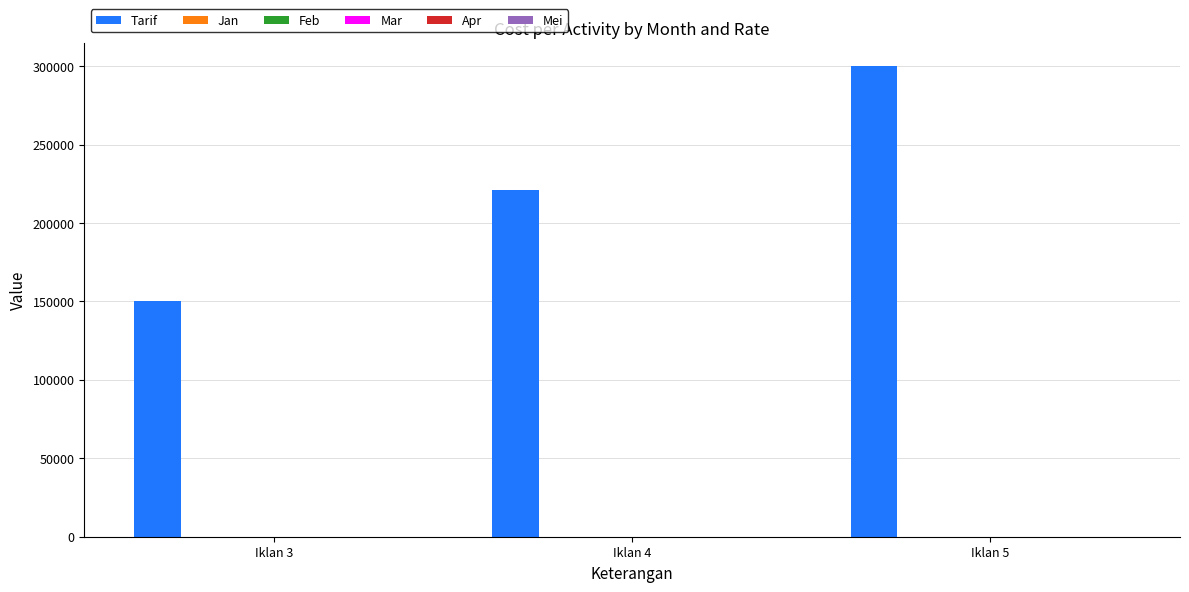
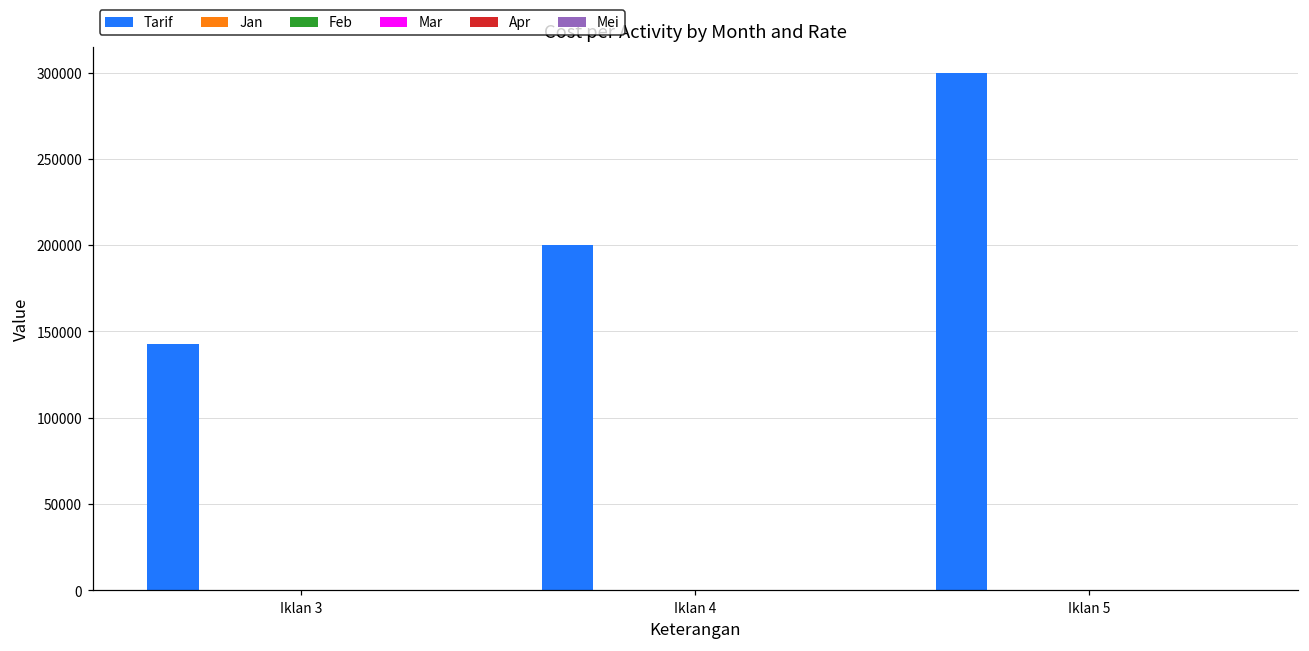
  {
    "Tarif": {
-     "Iklan 3": 150000,
-     "Iklan 4": 221000,
+     "Iklan 3": 142000,
+     "Iklan 4": 200000,
      "Iklan 5": 300000
    },
    "Jan": {
      "Iklan 4": 0
    },
    "Feb": {
      "Iklan 3": 0,
      "Iklan 5": 0
    },
    "Mar": {
      "Iklan 3": 0,
      "Iklan 4": 0
    },
    "Apr": {
      "Iklan 4": 0,
      "Iklan 5": 0
    },
    "Mei": {
      "Iklan 3": 0,
      "Iklan 5": 0
    }
  }
